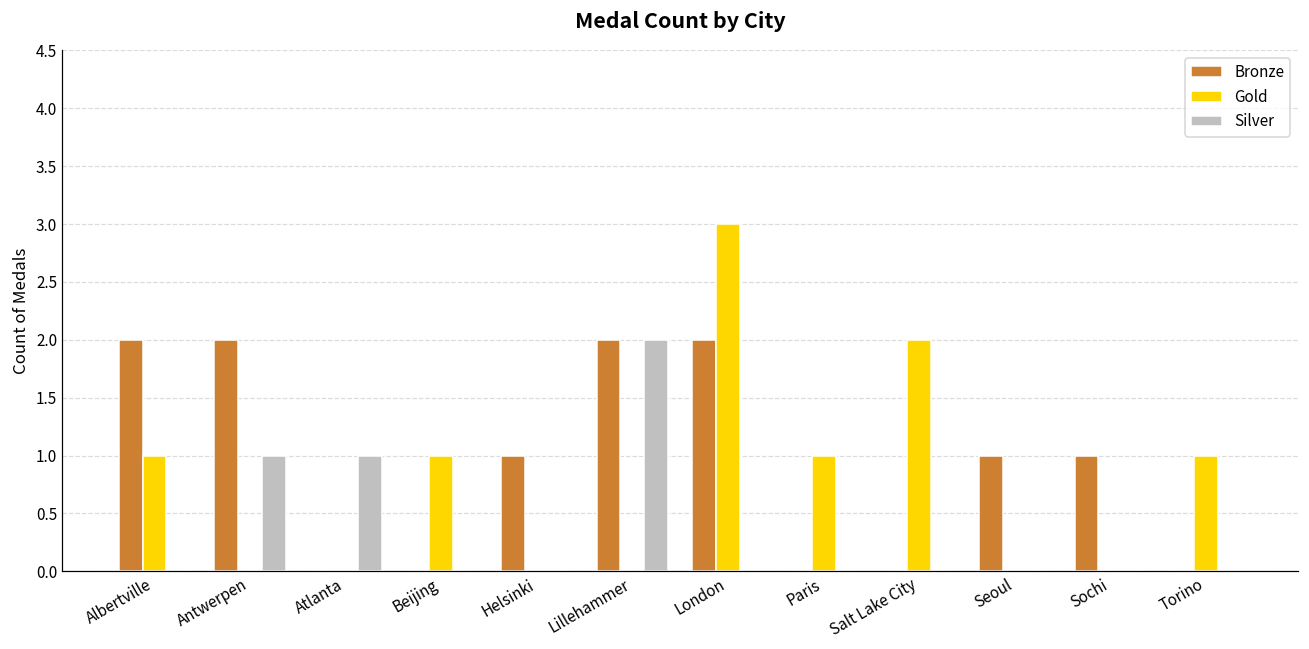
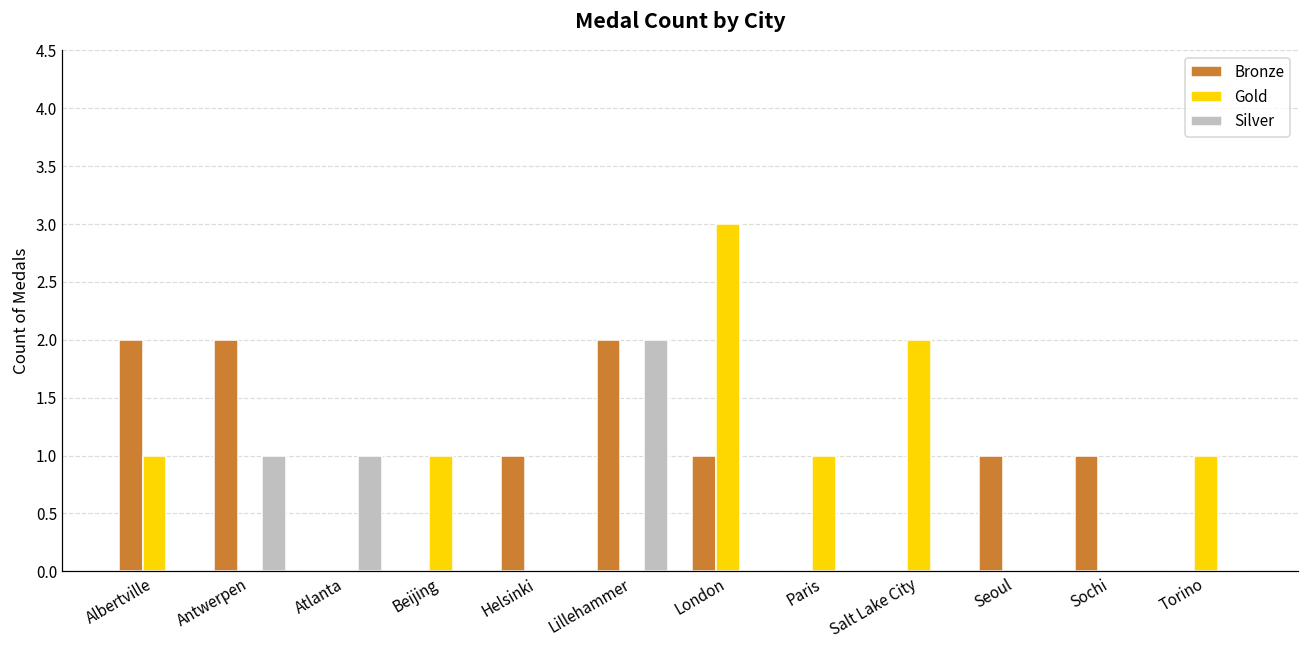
  {
    "Bronze": {
      "Albertville": 2,
      "Antwerpen": 2,
      "Atlanta": 0,
      "Beijing": 0,
      "Helsinki": 1,
      "Lillehammer": 2,
-     "London": 2,
+     "London": 1,
      "Paris": 0,
      "Salt Lake City": 0,
      "Seoul": 1,
      "Sochi": 1,
      "Torino": 0
    },
    "Gold": {
      "Albertville": 1,
      "Antwerpen": 0,
      "Atlanta": 0,
      "Beijing": 1,
      "Helsinki": 0,
      "Lillehammer": 0,
      "London": 3,
      "Paris": 1,
      "Salt Lake City": 2,
      "Seoul": 0,
      "Sochi": 0,
      "Torino": 1
    },
    "Silver": {
      "Albertville": 0,
      "Antwerpen": 1,
      "Atlanta": 1,
      "Beijing": 0,
      "Helsinki": 0,
      "Lillehammer": 2,
      "London": 0,
      "Paris": 0,
      "Salt Lake City": 0,
      "Seoul": 0,
      "Sochi": 0,
      "Torino": 0
    }
  }
